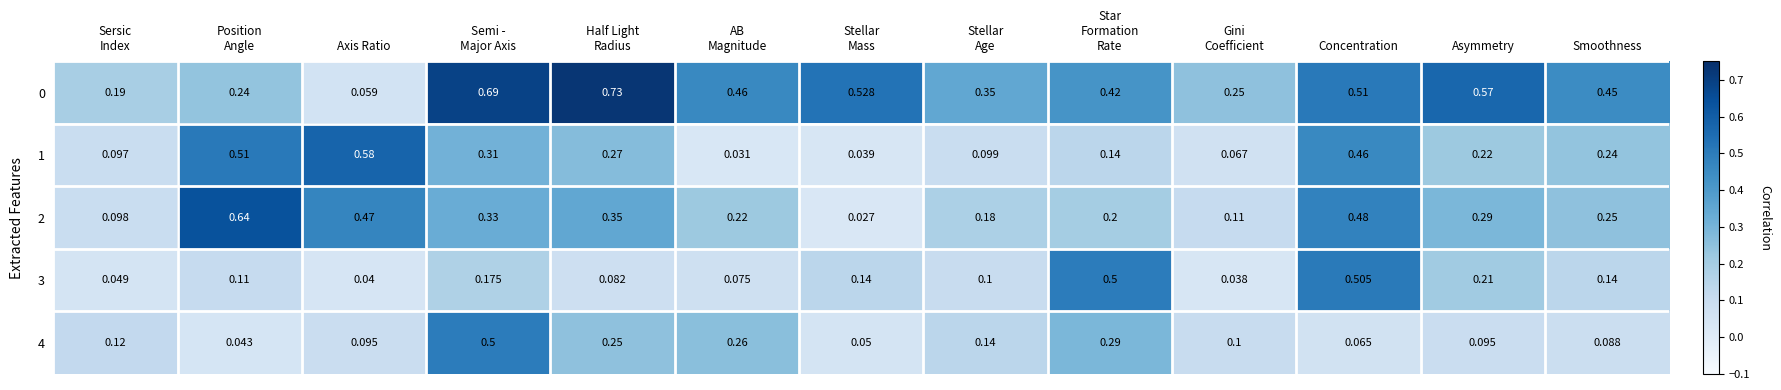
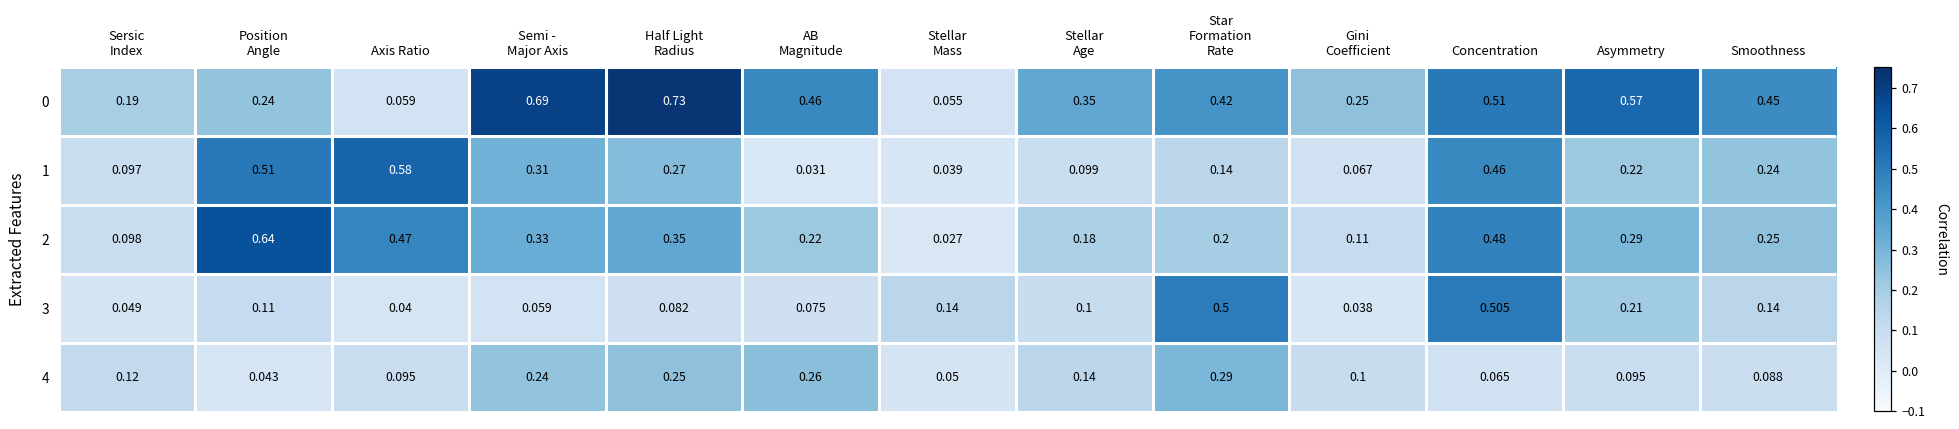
  {
    "0": {
      "Sersic Index": 0.19,
      "Position Angle": 0.24,
      "Axis Ratio": 0.059,
      "Semi - Major Axis": 0.69,
      "Half Light Radius": 0.73,
      "AB Magnitude": 0.46,
-     "Stellar Mass": 0.528,
+     "Stellar Mass": 0.055,
      "Stellar Age": 0.35,
      "Star Formation Rate": 0.42,
      "Gini Coefficient": 0.25,
      "Concentration": 0.51,
      "Asymmetry": 0.57,
      "Smoothness": 0.45
    },
    "1": {
      "Sersic Index": 0.097,
      "Position Angle": 0.51,
      "Axis Ratio": 0.58,
      "Semi - Major Axis": 0.31,
      "Half Light Radius": 0.27,
      "AB Magnitude": 0.031,
      "Stellar Mass": 0.039,
      "Stellar Age": 0.099,
      "Star Formation Rate": 0.14,
      "Gini Coefficient": 0.067,
      "Concentration": 0.46,
      "Asymmetry": 0.22,
      "Smoothness": 0.24
    },
    "2": {
      "Sersic Index": 0.098,
      "Position Angle": 0.64,
      "Axis Ratio": 0.47,
      "Semi - Major Axis": 0.33,
      "Half Light Radius": 0.35,
      "AB Magnitude": 0.22,
      "Stellar Mass": 0.027,
      "Stellar Age": 0.18,
      "Star Formation Rate": 0.2,
      "Gini Coefficient": 0.11,
      "Concentration": 0.48,
      "Asymmetry": 0.29,
      "Smoothness": 0.25
    },
    "3": {
      "Sersic Index": 0.049,
      "Position Angle": 0.11,
      "Axis Ratio": 0.04,
-     "Semi - Major Axis": 0.175,
+     "Semi - Major Axis": 0.059,
      "Half Light Radius": 0.082,
      "AB Magnitude": 0.075,
      "Stellar Mass": 0.14,
      "Stellar Age": 0.1,
      "Star Formation Rate": 0.5,
      "Gini Coefficient": 0.038,
      "Concentration": 0.505,
      "Asymmetry": 0.21,
      "Smoothness": 0.14
    },
    "4": {
      "Sersic Index": 0.12,
      "Position Angle": 0.043,
      "Axis Ratio": 0.095,
-     "Semi - Major Axis": 0.5,
+     "Semi - Major Axis": 0.24,
      "Half Light Radius": 0.25,
      "AB Magnitude": 0.26,
      "Stellar Mass": 0.05,
      "Stellar Age": 0.14,
      "Star Formation Rate": 0.29,
      "Gini Coefficient": 0.1,
      "Concentration": 0.065,
      "Asymmetry": 0.095,
      "Smoothness": 0.088
    }
  }
